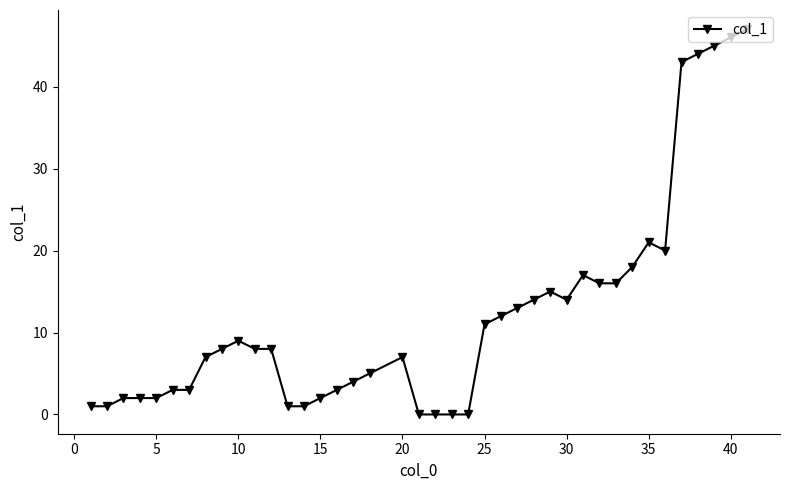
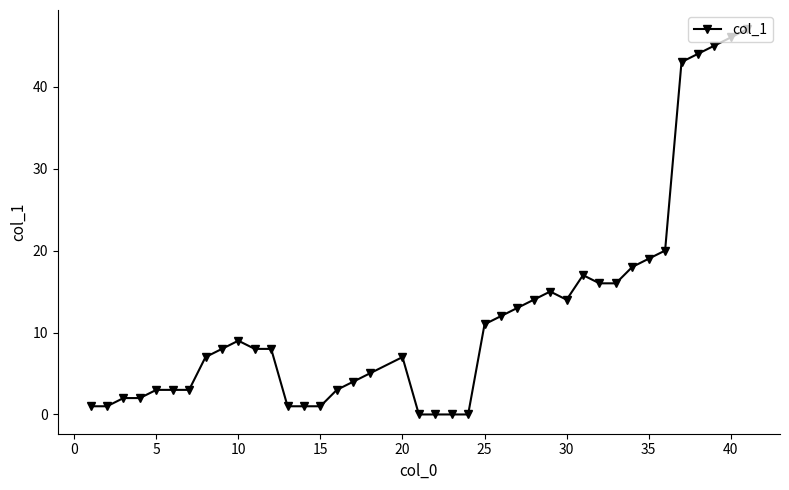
  {
-   "5": 2,
+   "5": 3,
    "10": 9,
-   "15": 2,
+   "15": 1,
    "20": 7,
    "25": 11,
    "30": 14,
-   "35": 21
+   "35": 19
  }
